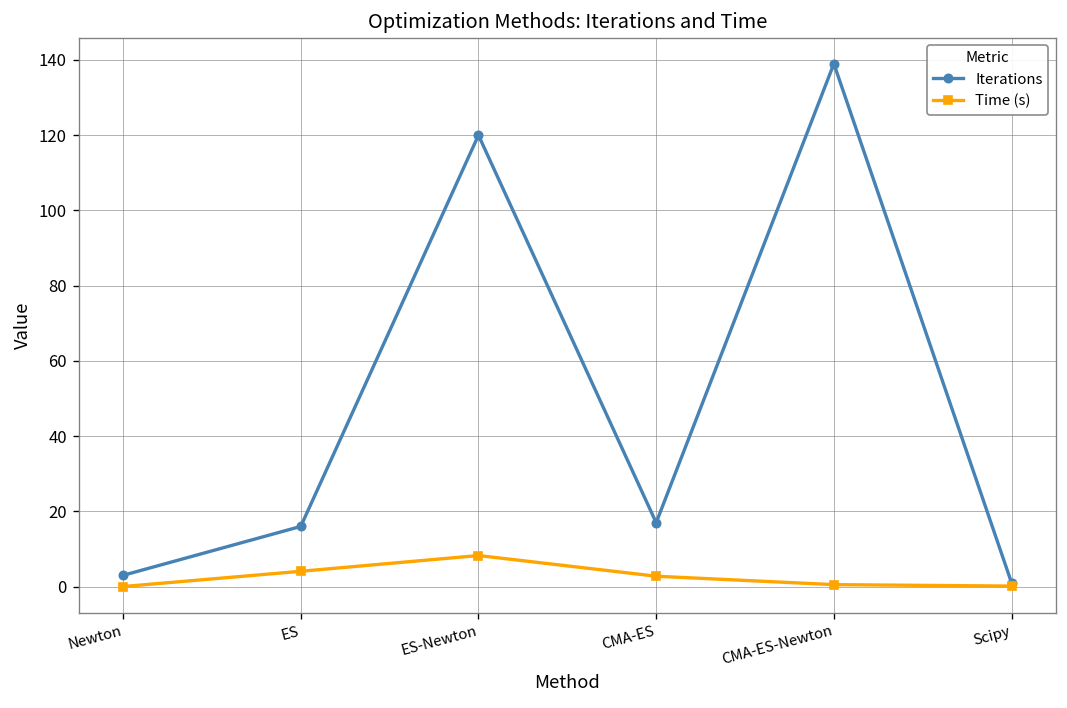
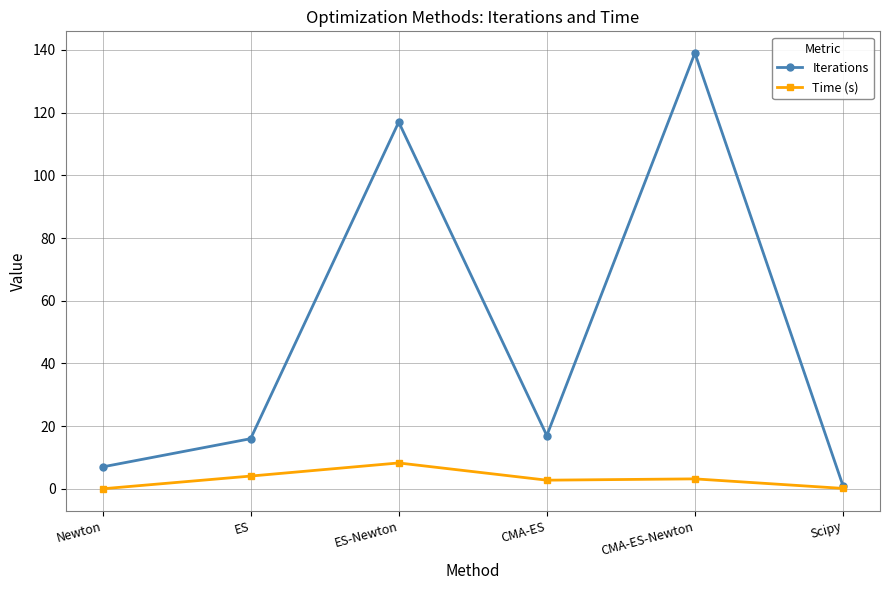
  {
    "Iterations": {
-     "Newton": 3,
+     "Newton": 7,
      "ES": 16,
-     "ES-Newton": 120,
+     "ES-Newton": 117,
      "CMA-ES": 17,
      "CMA-ES-Newton": 139,
      "Scipy": 1
    },
    "Time (s)": {
      "Newton": 0,
      "ES": 4,
      "ES-Newton": 8,
      "CMA-ES": 3,
-     "CMA-ES-Newton": 1,
+     "CMA-ES-Newton": 3,
      "Scipy": 0
    }
  }
